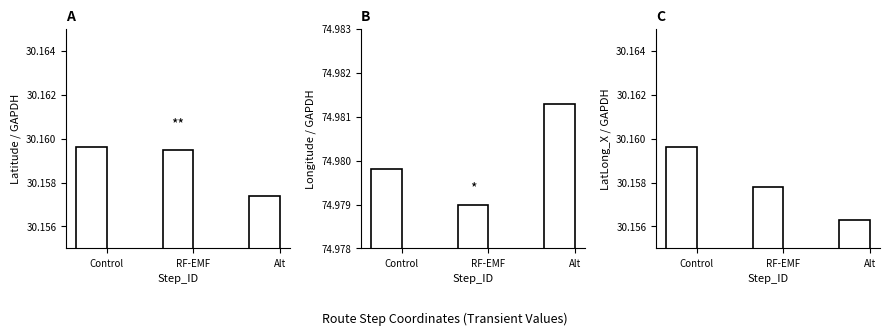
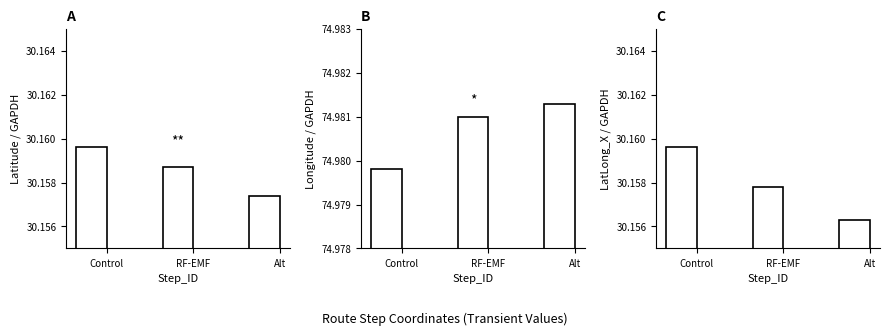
  {
    "A": {
      "Control": 30.1596,
-     "RF-EMF": 30.1595,
+     "RF-EMF": 30.1587,
      "Alt": 30.1574
    },
    "B": {
      "Control": 74.9798,
-     "RF-EMF": 74.979,
+     "RF-EMF": 74.981,
      "Alt": 74.9813
    },
    "C": {
      "Control": 30.1596,
      "RF-EMF": 30.1578,
      "Alt": 30.1563
    }
  }
